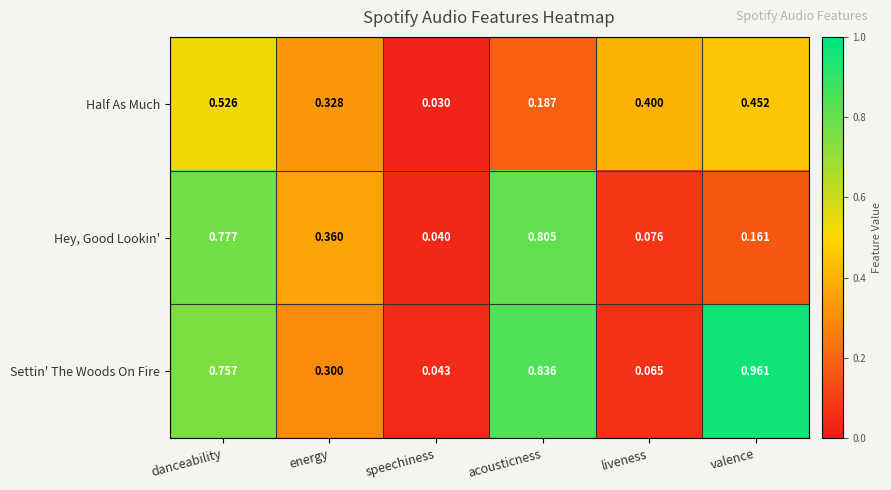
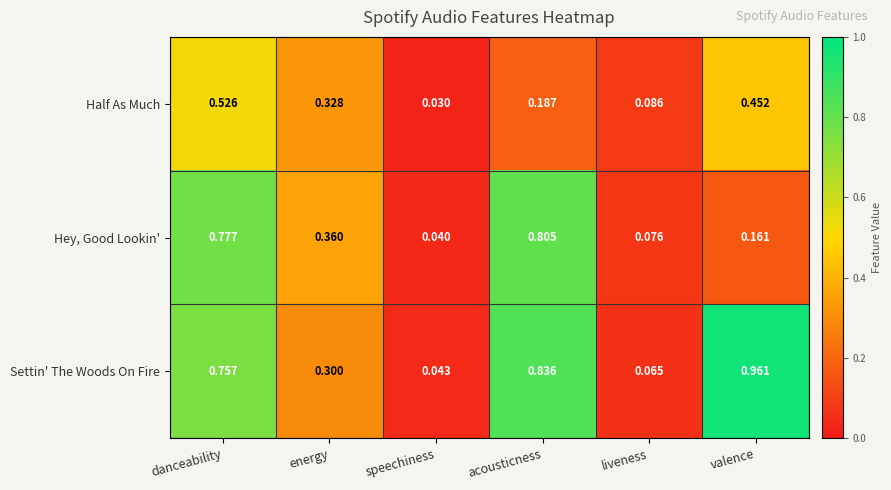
  {
    "Half As Much": {
      "danceability": 0.526,
      "energy": 0.328,
      "speechiness": 0.030,
      "acousticness": 0.187,
-     "liveness": 0.400,
+     "liveness": 0.086,
      "valence": 0.452
    },
    "Hey, Good Lookin'": {
      "danceability": 0.777,
      "energy": 0.360,
      "speechiness": 0.040,
      "acousticness": 0.805,
      "liveness": 0.076,
      "valence": 0.161
    },
    "Settin' The Woods On Fire": {
      "danceability": 0.757,
      "energy": 0.300,
      "speechiness": 0.043,
      "acousticness": 0.836,
      "liveness": 0.065,
      "valence": 0.961
    }
  }
